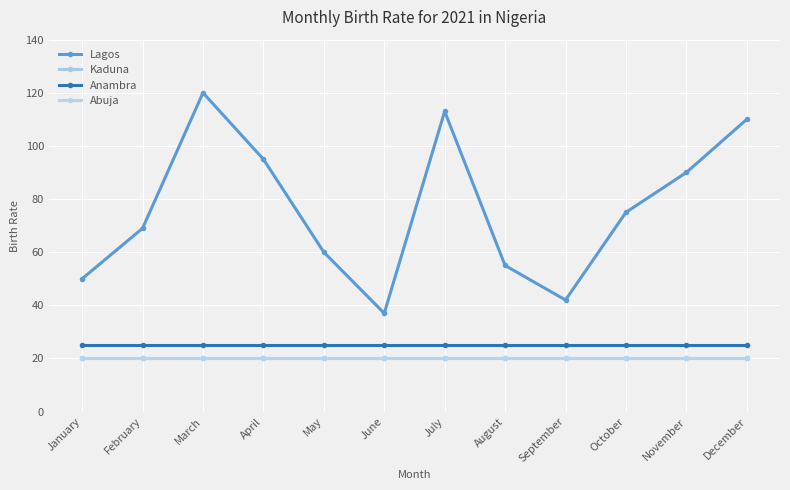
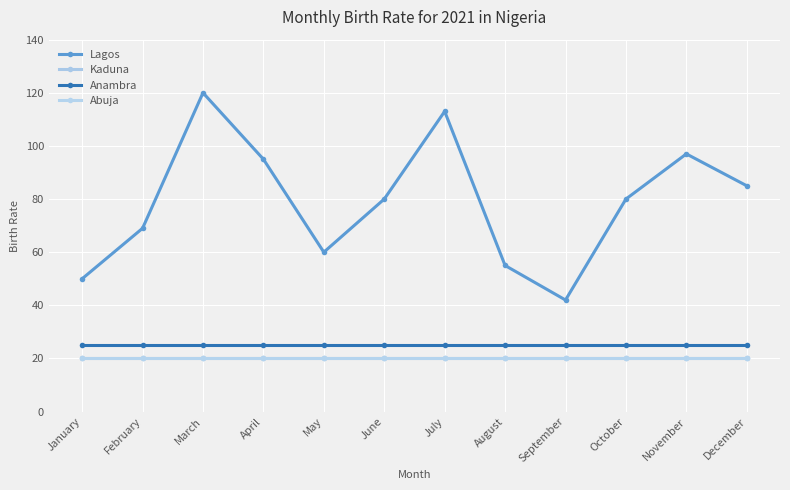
  {
    "Lagos": {
      "January": 50,
      "February": 69,
      "March": 120,
      "April": 95,
      "May": 60,
-     "June": 37,
+     "June": 80,
      "July": 113,
      "August": 55,
      "September": 42,
-     "October": 75,
-     "November": 90,
-     "December": 110
+     "October": 80,
+     "November": 97,
+     "December": 85
    },
    "Abuja": {
      "January": 20,
      "February": 20,
      "March": 20,
      "April": 20,
      "May": 20,
      "June": 20,
      "July": 20,
      "August": 20,
      "September": 20,
      "October": 20,
      "November": 20,
      "December": 20
    },
    "Anambra": {
      "January": 25,
      "February": 25,
      "March": 25,
      "April": 25,
      "May": 25,
      "June": 25,
      "July": 25,
      "August": 25,
      "September": 25,
      "October": 25,
      "November": 25,
      "December": 25
    }
  }
